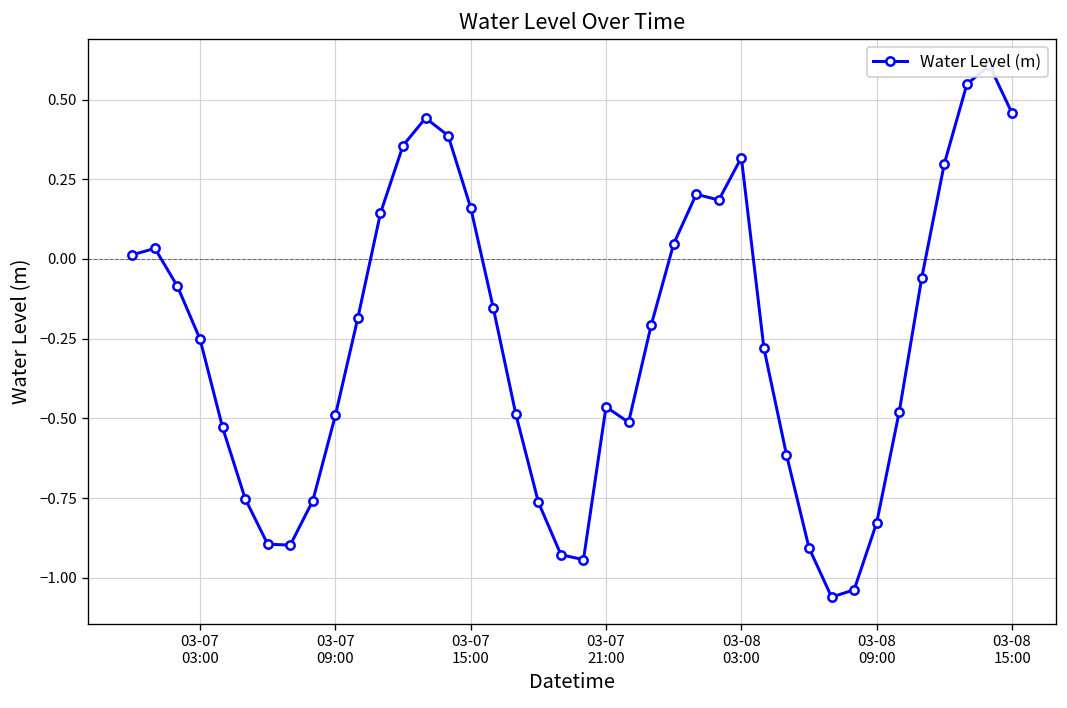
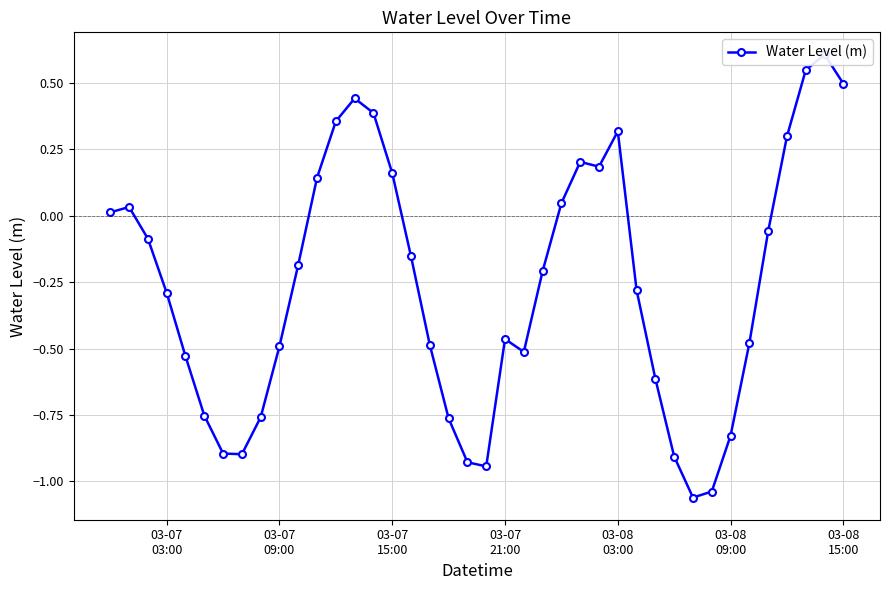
  {
-   "03-07 03:00": -0.25,
+   "03-07 03:00": -0.29,
    "03-07 09:00": -0.49,
    "03-07 15:00": 0.16,
    "03-07 21:00": -0.46,
    "03-08 03:00": 0.32,
    "03-08 09:00": -0.83,
-   "03-08 15:00": 0.46
+   "03-08 15:00": 0.50
  }
